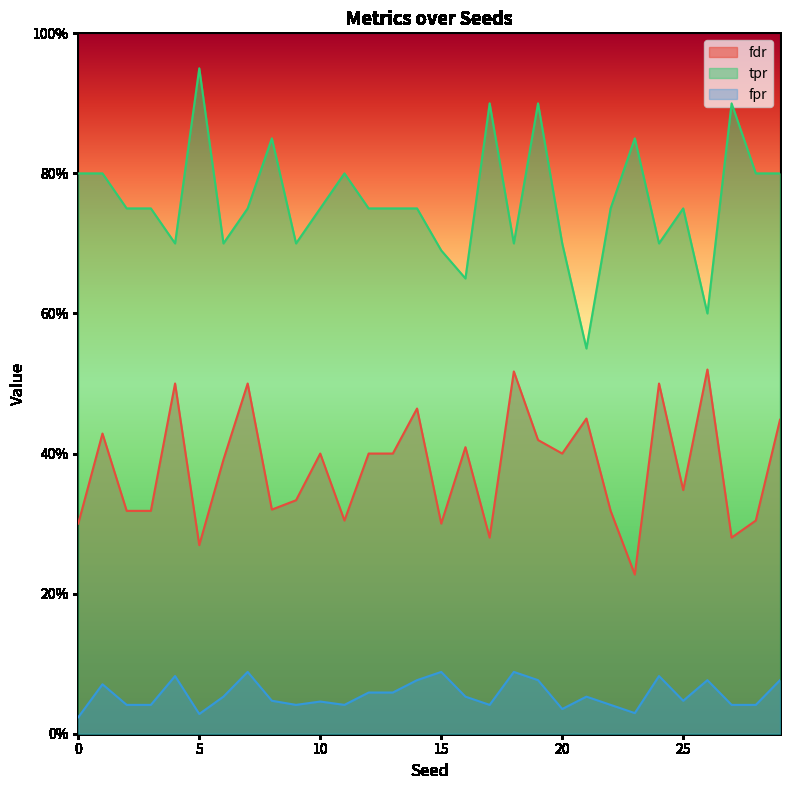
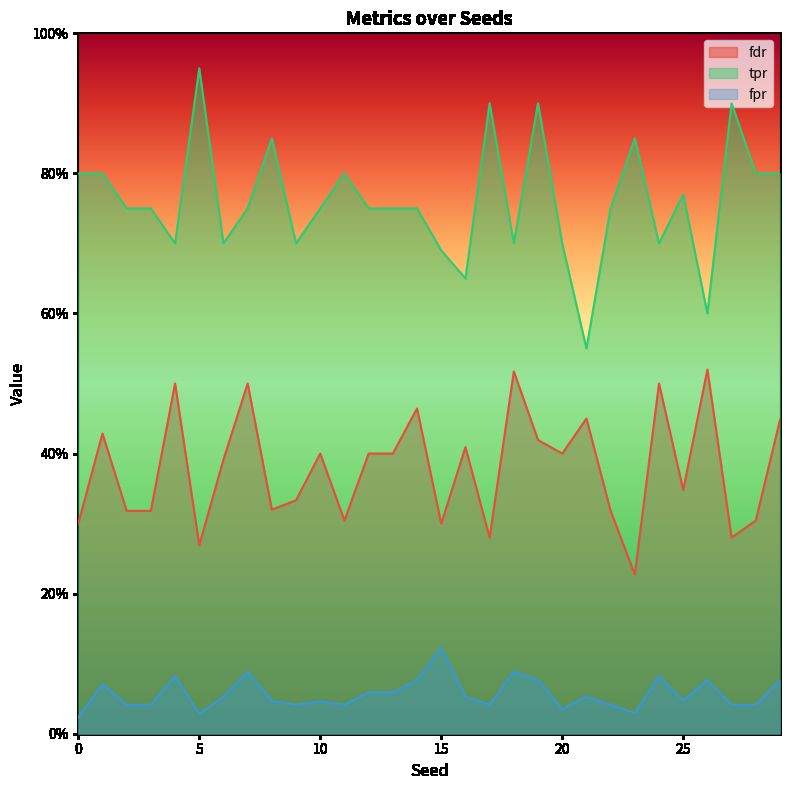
  {
    "fdr": {
      "0": "30%",
      "5": "27%",
      "10": "40%",
      "15": "30%",
      "20": "40%",
      "25": "35%"
    },
    "tpr": {
      "0": "80%",
      "5": "95%",
      "10": "75%",
      "15": "69%",
      "20": "70%",
-     "25": "75%"
+     "25": "77%"
    },
    "fpr": {
      "0": "2%",
      "5": "3%",
      "10": "5%",
-     "15": "9%",
+     "15": "12%",
      "20": "4%",
      "25": "5%"
    }
  }
